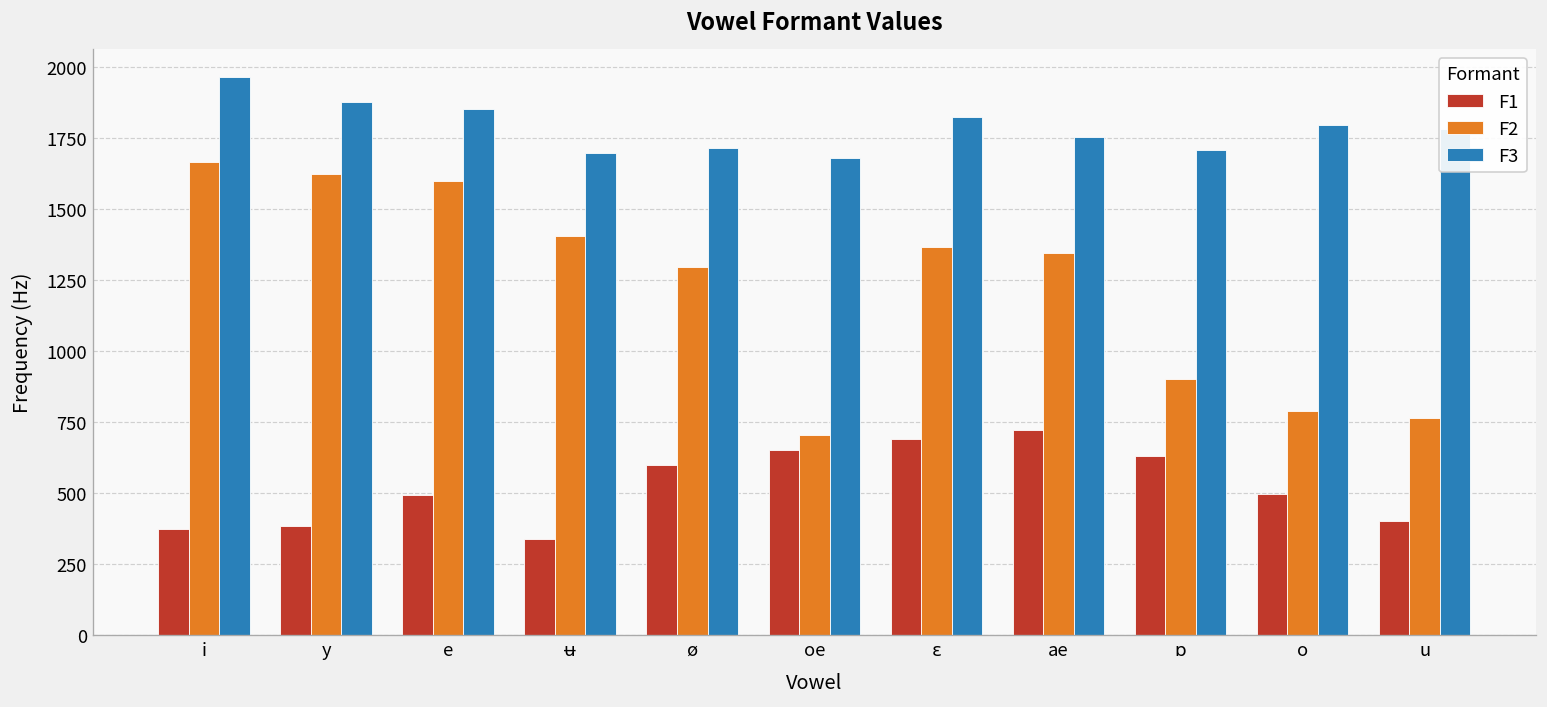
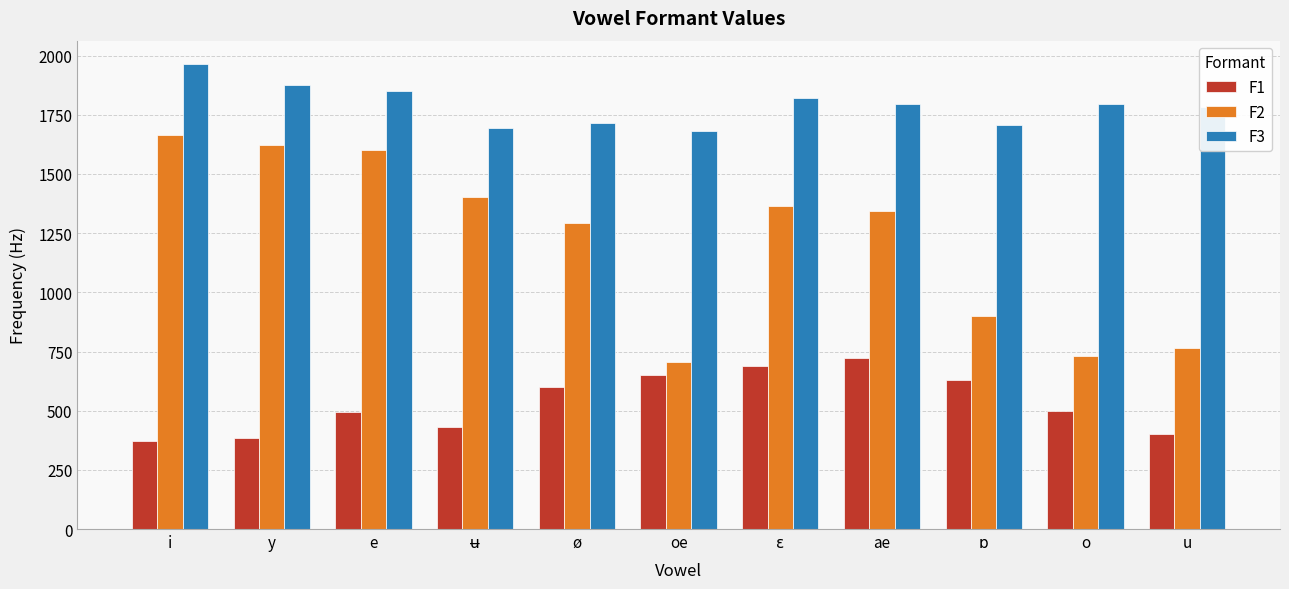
  {
    "F1": {
      "i": 370,
      "y": 390,
      "e": 490,
-     "ʉ": 340,
+     "ʉ": 430,
      "ø": 600,
      "oe": 650,
      "ɛ": 690,
      "ae": 720,
      "ɒ": 630,
      "o": 500,
      "u": 400
    },
    "F2": {
      "i": 1660,
      "y": 1620,
      "e": 1600,
      "ʉ": 1400,
      "ø": 1300,
      "oe": 710,
      "ɛ": 1370,
      "ae": 1340,
      "ɒ": 900,
-     "o": 790,
+     "o": 730,
      "u": 760
    },
    "F3": {
      "i": 1970,
      "y": 1880,
      "e": 1850,
      "ʉ": 1700,
      "ø": 1720,
      "oe": 1680,
      "ɛ": 1820,
-     "ae": 1750,
+     "ae": 1800,
      "ɒ": 1710,
      "o": 1800
    }
  }
